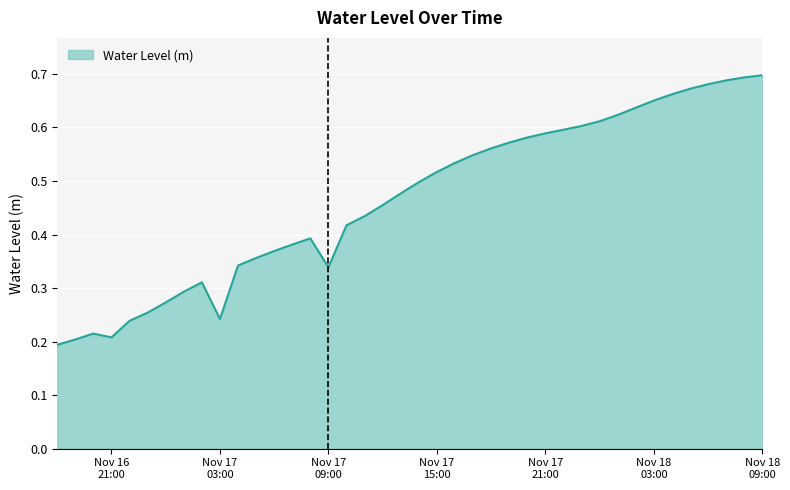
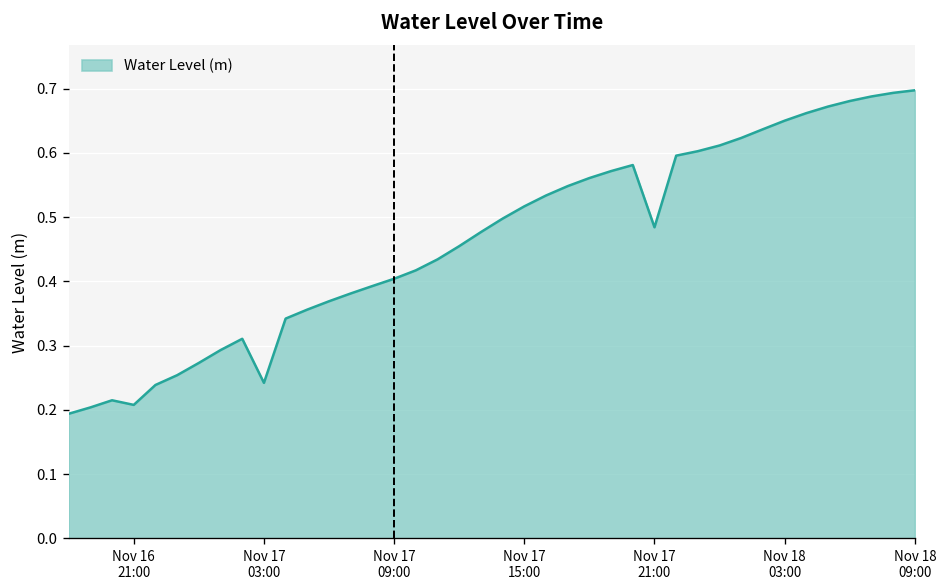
  {
    "Nov 16 21:00": 0.21,
    "Nov 17 03:00": 0.24,
-   "Nov 17 09:00": 0.34,
+   "Nov 17 09:00": 0.40,
    "Nov 17 15:00": 0.52,
-   "Nov 17 21:00": 0.59,
+   "Nov 17 21:00": 0.48,
    "Nov 18 03:00": 0.65,
    "Nov 18 09:00": 0.70
  }
